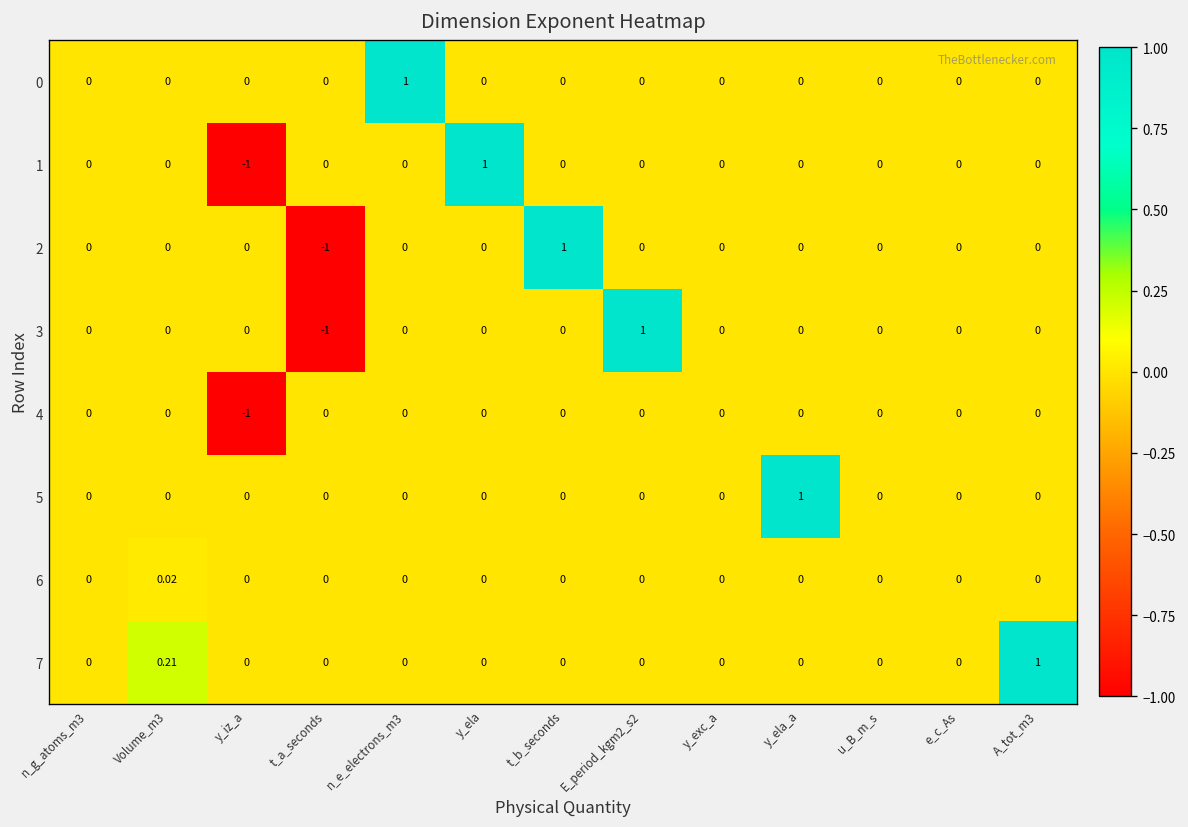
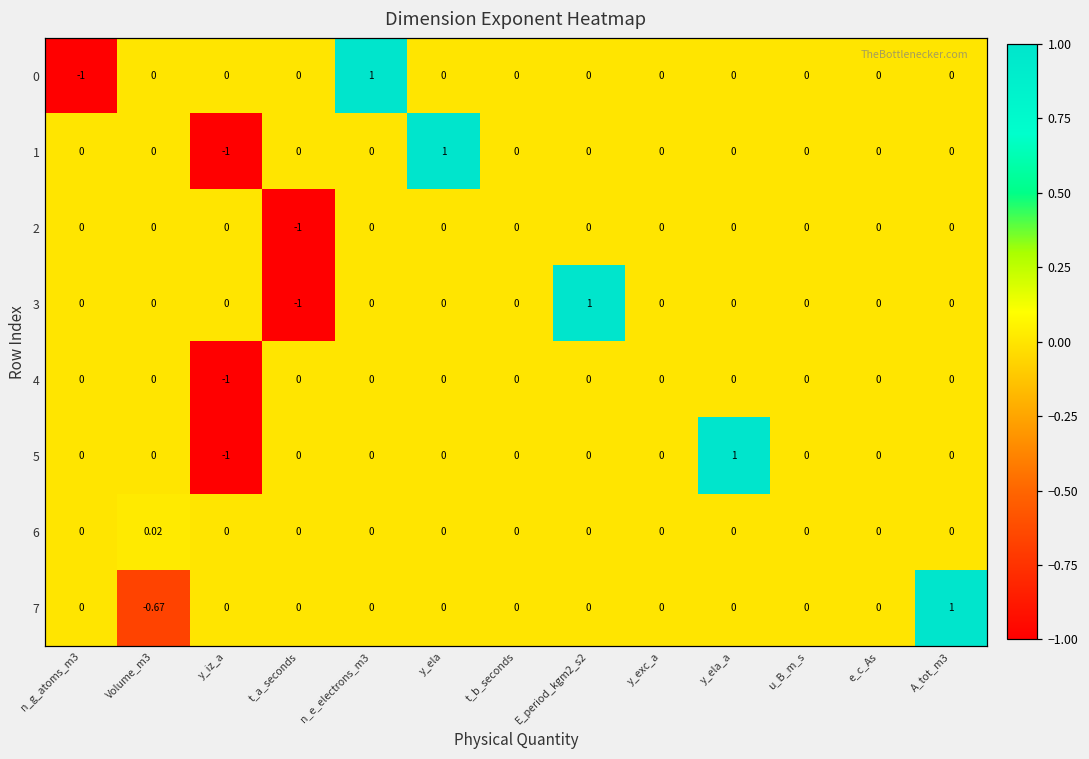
  {
    "0": {
-     "n_g_atoms_m3": 0,
+     "n_g_atoms_m3": -1,
      "Volume_m3": 0,
      "y_iz_a": 0,
      "t_a_seconds": 0,
      "n_e_electrons_m3": 1,
      "y_ela": 0,
      "t_b_seconds": 0,
      "E_period_kgm2_s2": 0,
      "y_exc_a": 0,
      "y_ela_a": 0,
      "u_B_m_s": 0,
      "A_tot_m3": 0
    },
    "1": {
      "n_g_atoms_m3": 0,
      "Volume_m3": 0,
      "y_iz_a": -1,
      "t_a_seconds": 0,
      "n_e_electrons_m3": 0,
      "y_ela": 1,
      "t_b_seconds": 0,
      "E_period_kgm2_s2": 0,
      "y_exc_a": 0,
      "y_ela_a": 0,
      "u_B_m_s": 0,
      "e_c_As": 0,
      "A_tot_m3": 0
    },
    "2": {
      "n_g_atoms_m3": 0,
      "Volume_m3": 0,
      "y_iz_a": 0,
      "t_a_seconds": -1,
      "n_e_electrons_m3": 0,
      "y_ela": 0,
-     "t_b_seconds": 1,
+     "t_b_seconds": 0,
      "E_period_kgm2_s2": 0,
      "y_exc_a": 0,
      "y_ela_a": 0,
      "u_B_m_s": 0,
      "e_c_As": 0,
      "A_tot_m3": 0
    },
    "3": {
      "n_g_atoms_m3": 0,
      "Volume_m3": 0,
      "y_iz_a": 0,
      "t_a_seconds": -1,
      "n_e_electrons_m3": 0,
      "y_ela": 0,
      "t_b_seconds": 0,
      "E_period_kgm2_s2": 1,
      "y_exc_a": 0,
      "y_ela_a": 0,
      "u_B_m_s": 0,
      "e_c_As": 0,
      "A_tot_m3": 0
    },
    "4": {
      "n_g_atoms_m3": 0,
      "Volume_m3": 0,
      "y_iz_a": -1,
      "t_a_seconds": 0,
      "n_e_electrons_m3": 0,
      "y_ela": 0,
      "t_b_seconds": 0,
      "E_period_kgm2_s2": 0,
      "y_exc_a": 0,
      "y_ela_a": 0,
      "u_B_m_s": 0,
      "e_c_As": 0,
      "A_tot_m3": 0
    },
    "5": {
      "n_g_atoms_m3": 0,
      "Volume_m3": 0,
-     "y_iz_a": 0,
+     "y_iz_a": -1,
      "t_a_seconds": 0,
      "n_e_electrons_m3": 0,
      "y_ela": 0,
      "t_b_seconds": 0,
      "E_period_kgm2_s2": 0,
      "y_exc_a": 0,
      "y_ela_a": 1,
      "u_B_m_s": 0,
      "e_c_As": 0,
      "A_tot_m3": 0
    },
    "6": {
      "n_g_atoms_m3": 0,
      "Volume_m3": 0.02,
      "y_iz_a": 0,
      "t_a_seconds": 0,
      "n_e_electrons_m3": 0,
      "y_ela": 0,
      "t_b_seconds": 0,
      "E_period_kgm2_s2": 0,
      "y_exc_a": 0,
      "y_ela_a": 0,
      "u_B_m_s": 0,
      "e_c_As": 0,
      "A_tot_m3": 0
    },
    "7": {
      "n_g_atoms_m3": 0,
-     "Volume_m3": 0.21,
+     "Volume_m3": -0.67,
      "y_iz_a": 0,
      "t_a_seconds": 0,
      "n_e_electrons_m3": 0,
      "y_ela": 0,
      "t_b_seconds": 0,
      "E_period_kgm2_s2": 0,
      "y_exc_a": 0,
      "y_ela_a": 0,
      "u_B_m_s": 0,
      "e_c_As": 0,
      "A_tot_m3": 1
    }
  }
